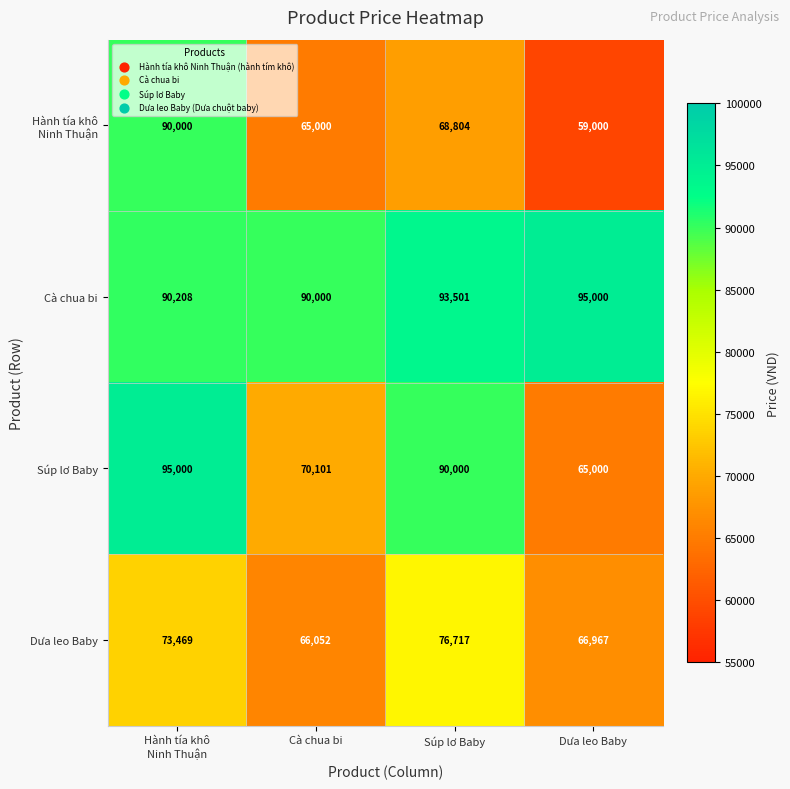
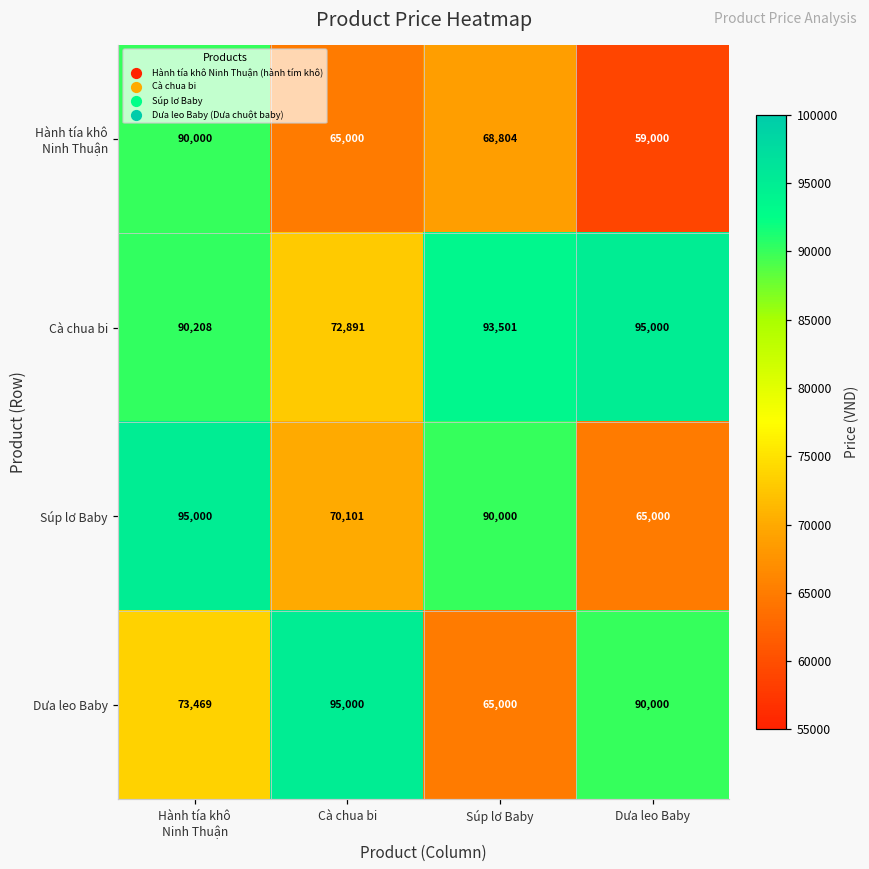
  {
    "Hành tía khô Ninh Thuận": {
      "Hành tía khô Ninh Thuận": "90,000",
      "Cà chua bi": "65,000",
      "Súp lơ Baby": "68,804",
      "Dưa leo Baby": "59,000"
    },
    "Cà chua bi": {
      "Hành tía khô Ninh Thuận": "90,208",
-     "Cà chua bi": "90,000",
+     "Cà chua bi": "72,891",
      "Súp lơ Baby": "93,501",
      "Dưa leo Baby": "95,000"
    },
    "Súp lơ Baby": {
      "Hành tía khô Ninh Thuận": "95,000",
      "Cà chua bi": "70,101",
      "Súp lơ Baby": "90,000",
      "Dưa leo Baby": "65,000"
    },
    "Dưa leo Baby": {
      "Hành tía khô Ninh Thuận": "73,469",
-     "Cà chua bi": "66,052",
-     "Súp lơ Baby": "76,717",
-     "Dưa leo Baby": "66,967"
+     "Cà chua bi": "95,000",
+     "Súp lơ Baby": "65,000",
+     "Dưa leo Baby": "90,000"
    }
  }
